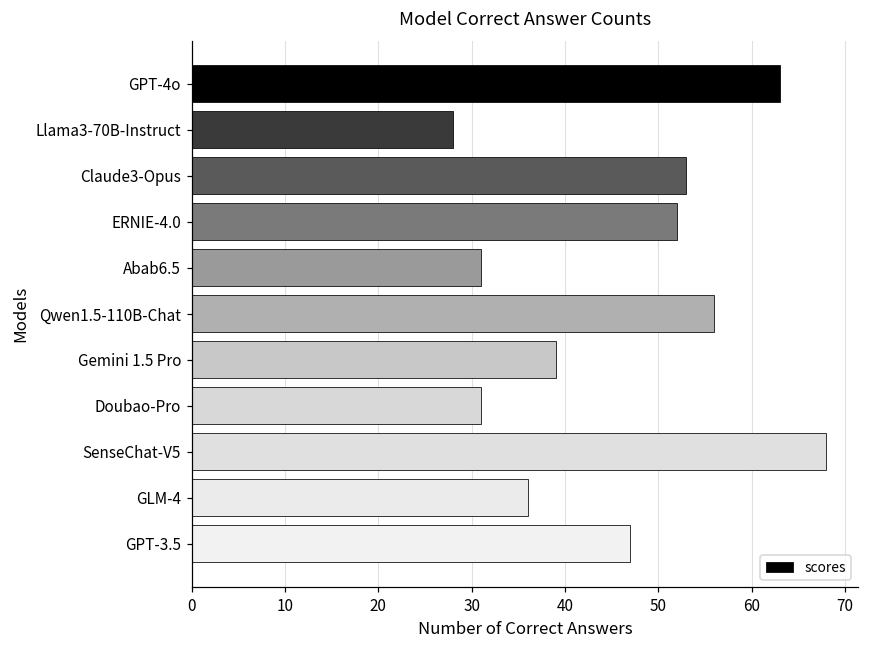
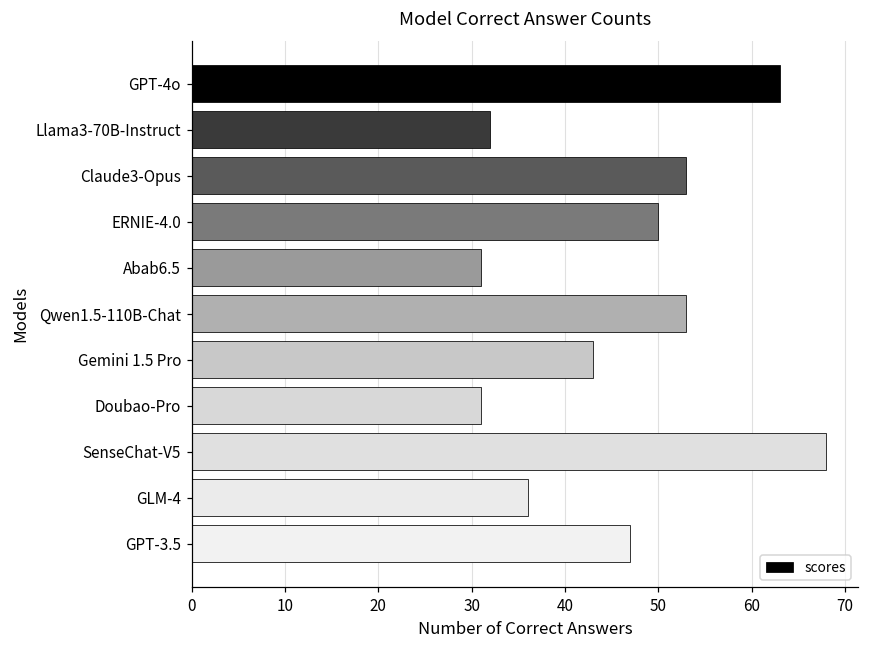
  {
    "GPT-4o": 63,
-   "Llama3-70B-Instruct": 28,
+   "Llama3-70B-Instruct": 32,
    "Claude3-Opus": 53,
-   "ERNIE-4.0": 52,
+   "ERNIE-4.0": 50,
    "Abab6.5": 31,
-   "Qwen1.5-110B-Chat": 56,
-   "Gemini 1.5 Pro": 39,
+   "Qwen1.5-110B-Chat": 53,
+   "Gemini 1.5 Pro": 43,
    "Doubao-Pro": 31,
    "SenseChat-V5": 68,
    "GLM-4": 36,
    "GPT-3.5": 47
  }
